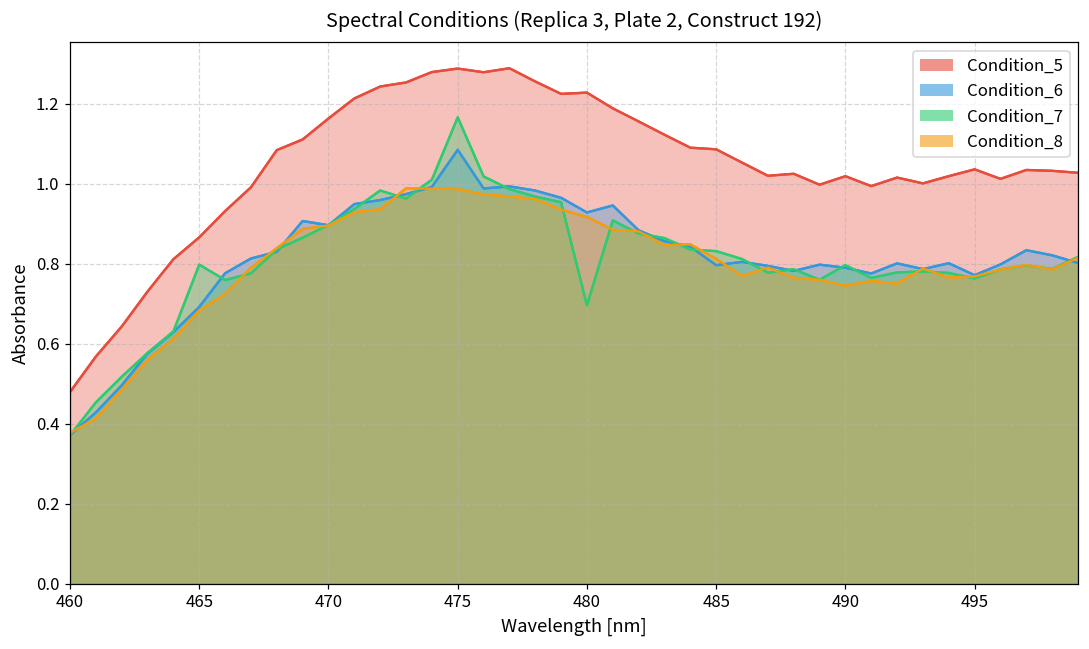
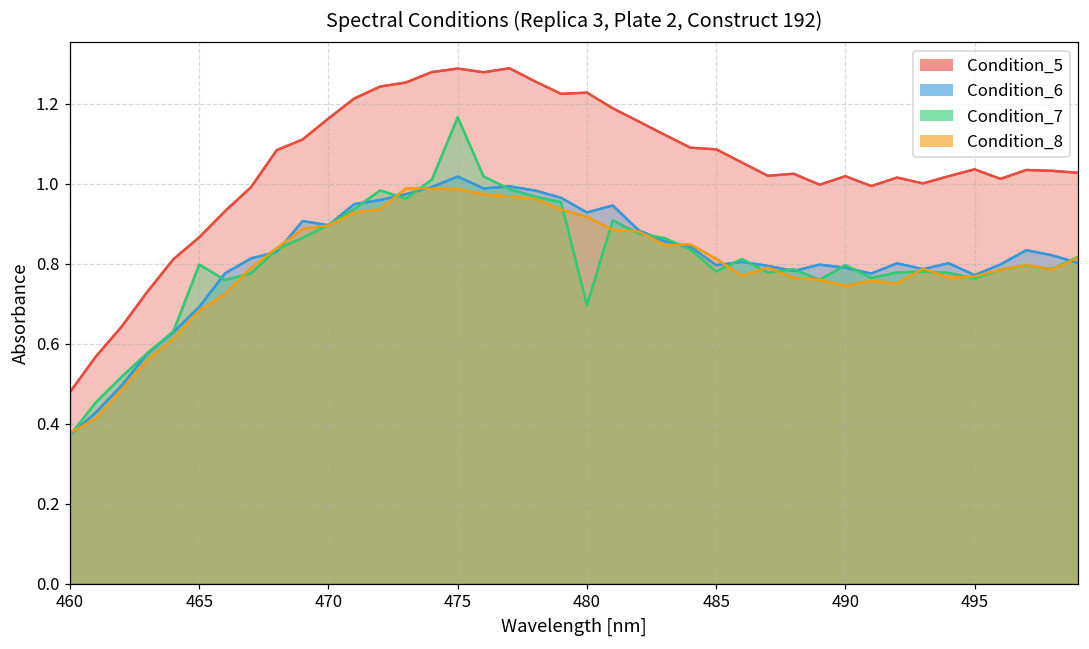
  {
    "Condition_6": {
      "465": 0.69,
-     "475": 1.09,
+     "475": 1.02,
      "480": 0.93,
      "485": 0.80
    },
    "Condition_7": {
      "465": 0.80,
      "475": 1.17,
      "480": 0.70,
-     "485": 0.83
+     "485": 0.78
    }
  }
